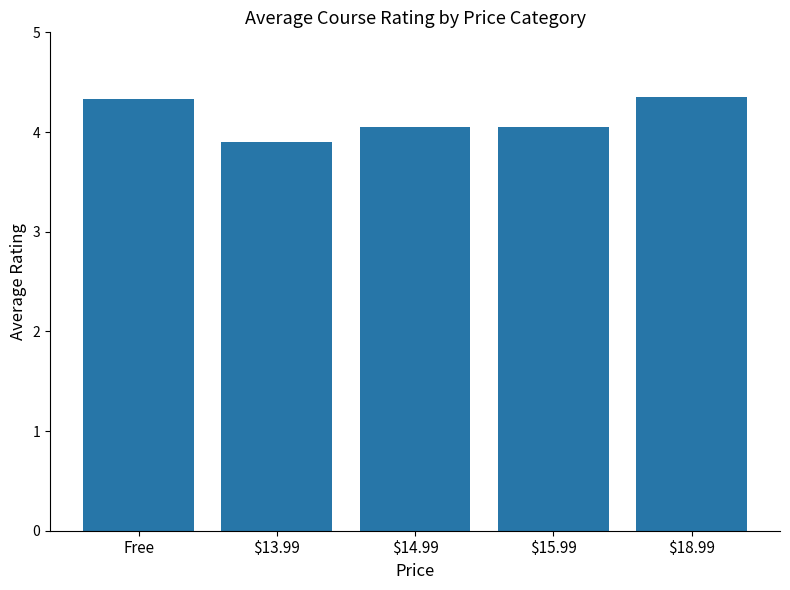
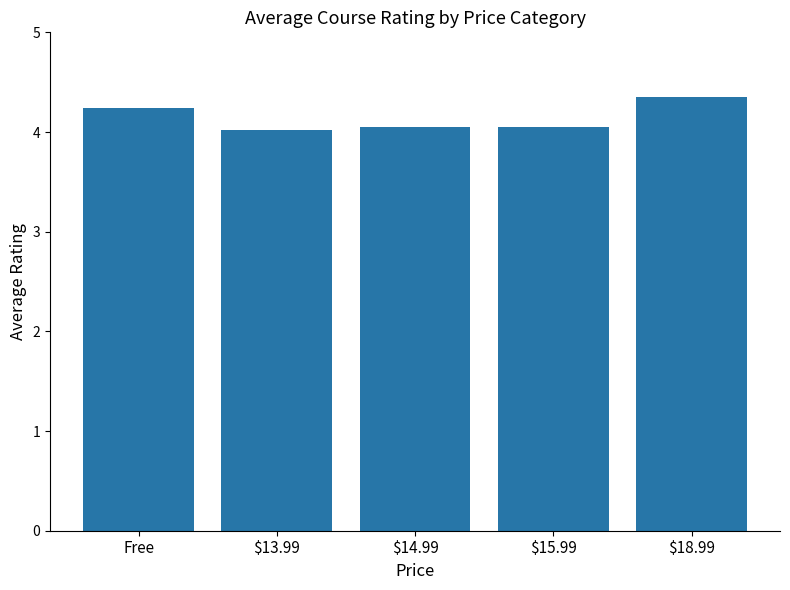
  {
-   "Free": 4.3,
-   "$13.99": 3.9,
+   "Free": 4.2,
+   "$13.99": 4.0,
    "$14.99": 4.1,
    "$15.99": 4.1,
    "$18.99": 4.4
  }
